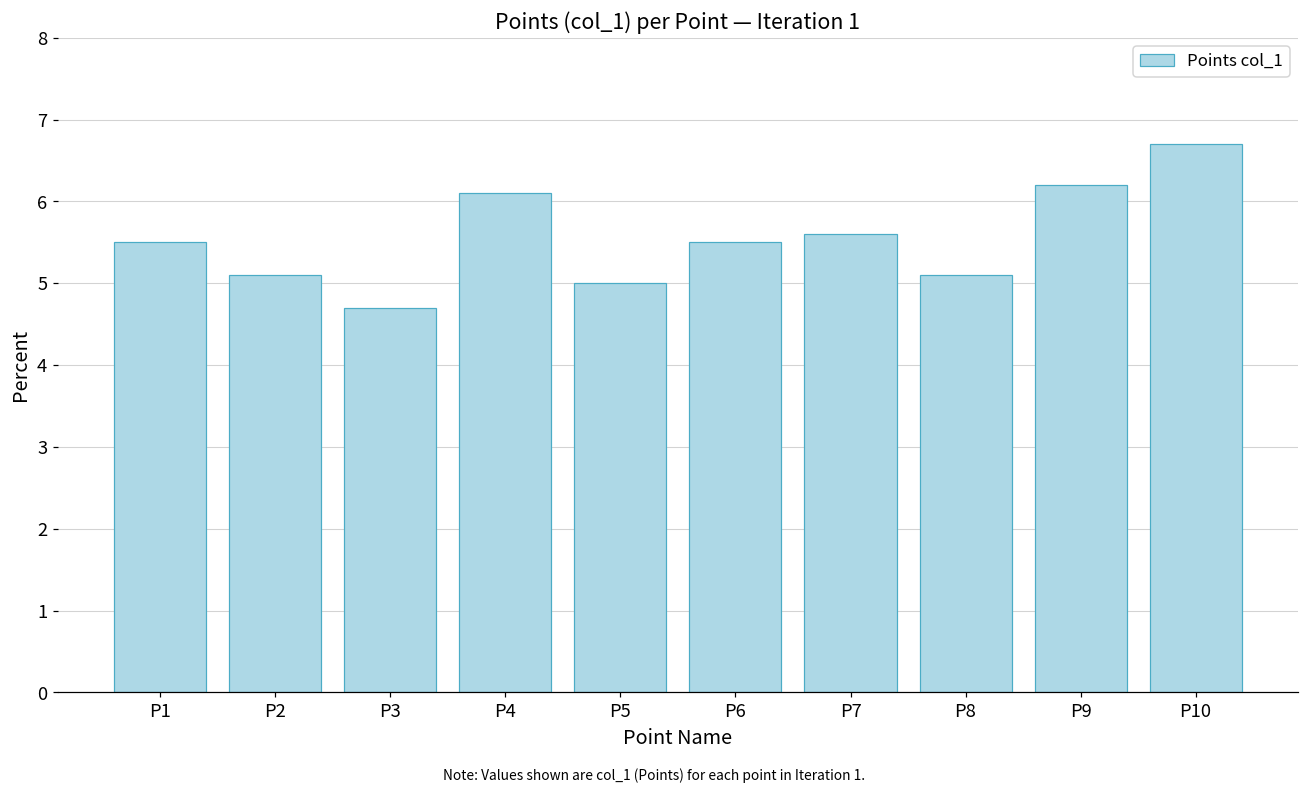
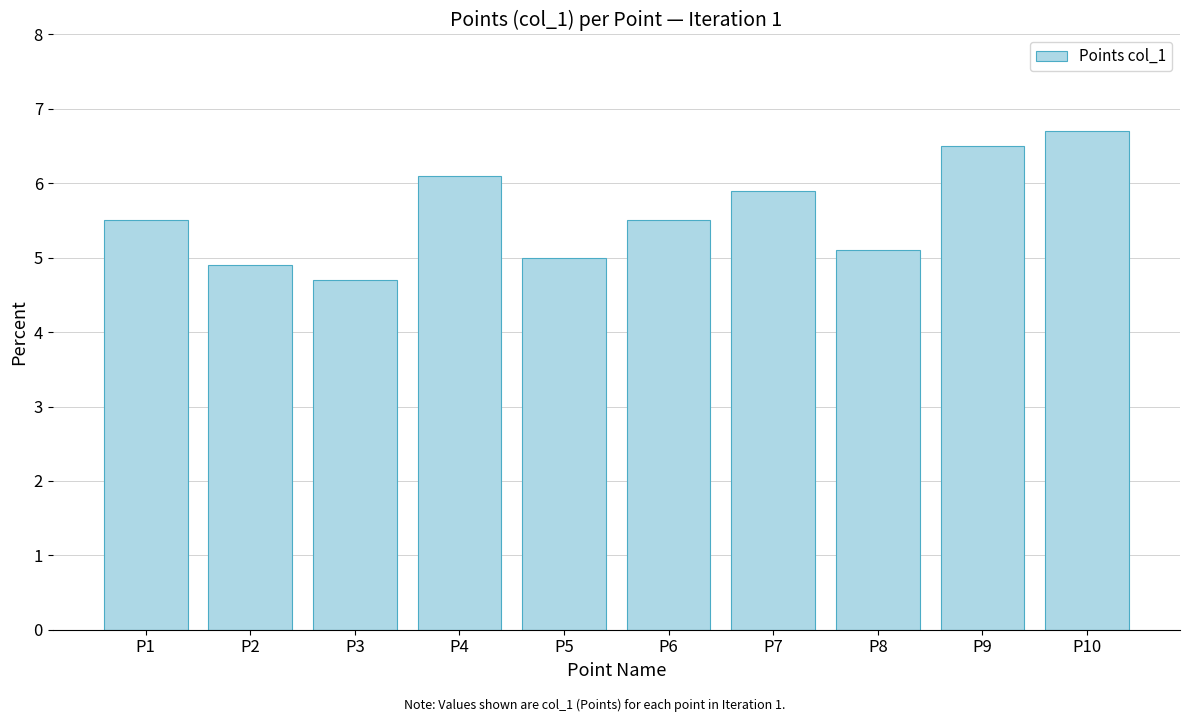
  {
    "P1": 5.5,
-   "P2": 5.1,
+   "P2": 4.9,
    "P3": 4.7,
    "P4": 6.1,
    "P5": 5.0,
    "P6": 5.5,
-   "P7": 5.6,
+   "P7": 5.9,
    "P8": 5.1,
-   "P9": 6.2,
+   "P9": 6.5,
    "P10": 6.7
  }
